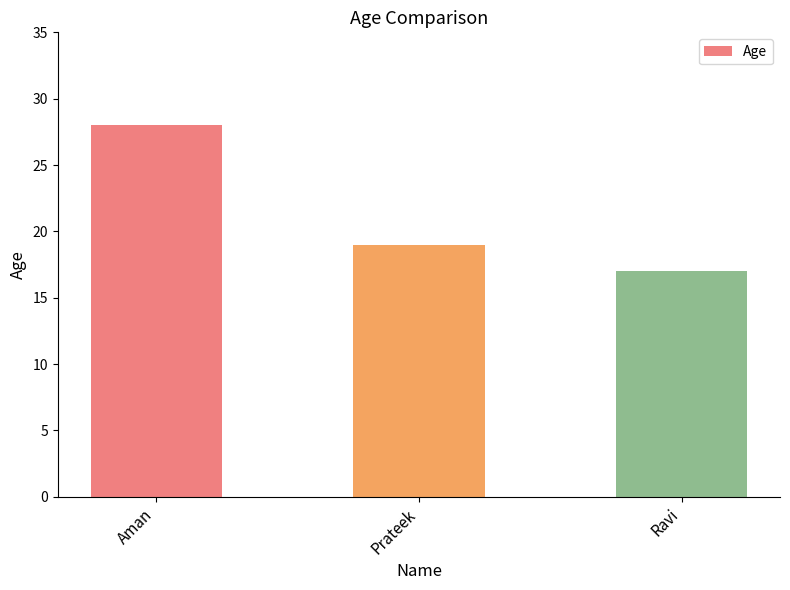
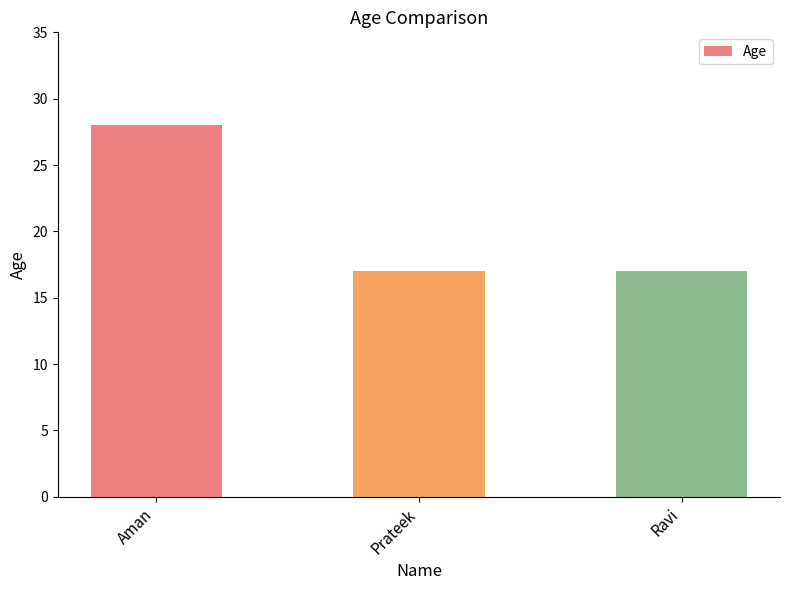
  {
    "Aman": 28,
-   "Prateek": 19,
+   "Prateek": 17,
    "Ravi": 17
  }
